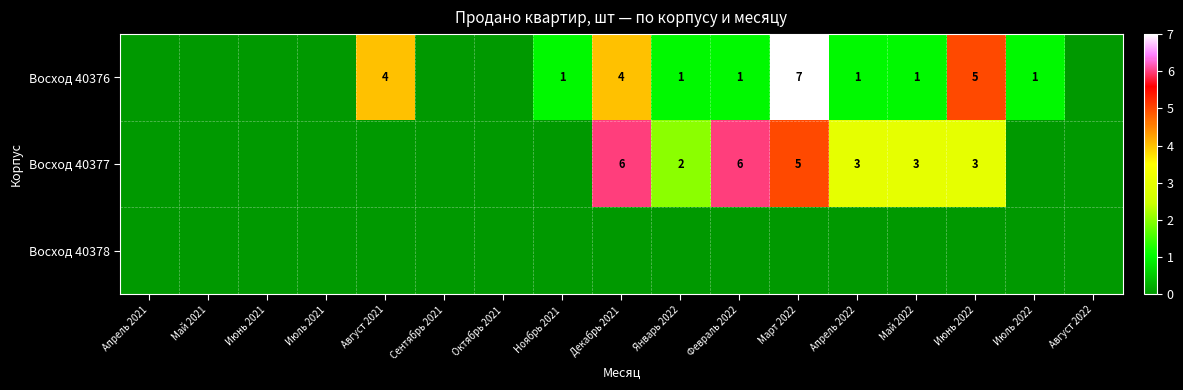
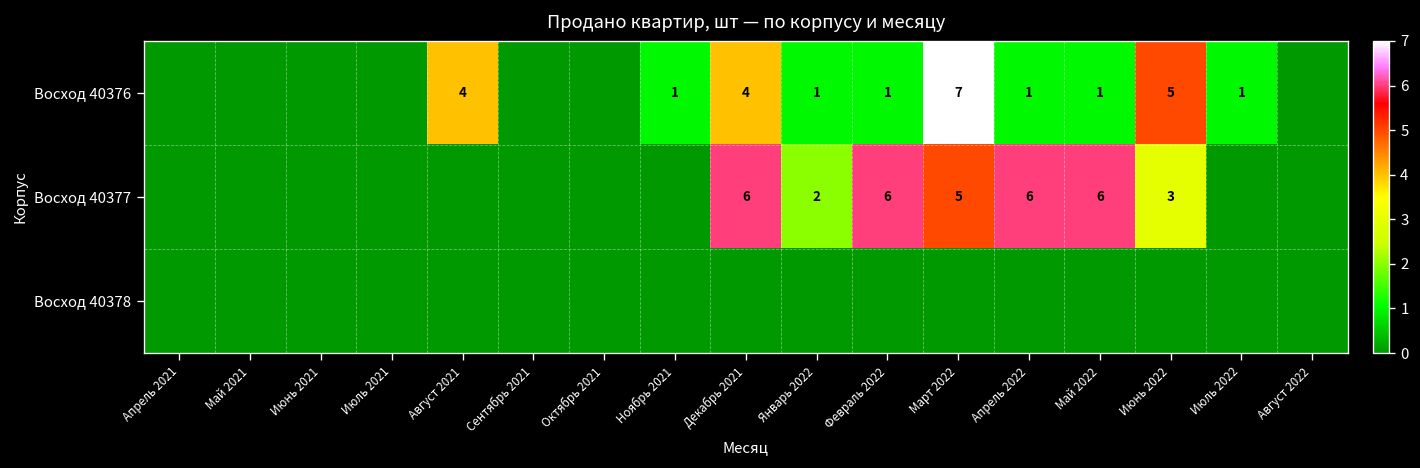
  {
    "Восход 40376": {
      "Август 2021": 4,
      "Ноябрь 2021": 1,
      "Декабрь 2021": 4,
      "Январь 2022": 1,
      "Февраль 2022": 1,
      "Март 2022": 7,
      "Апрель 2022": 1,
      "Май 2022": 1,
      "Июнь 2022": 5,
      "Июль 2022": 1
    },
    "Восход 40377": {
      "Декабрь 2021": 6,
      "Январь 2022": 2,
      "Февраль 2022": 6,
      "Март 2022": 5,
-     "Апрель 2022": 3,
-     "Май 2022": 3,
+     "Апрель 2022": 6,
+     "Май 2022": 6,
      "Июнь 2022": 3
    }
  }
